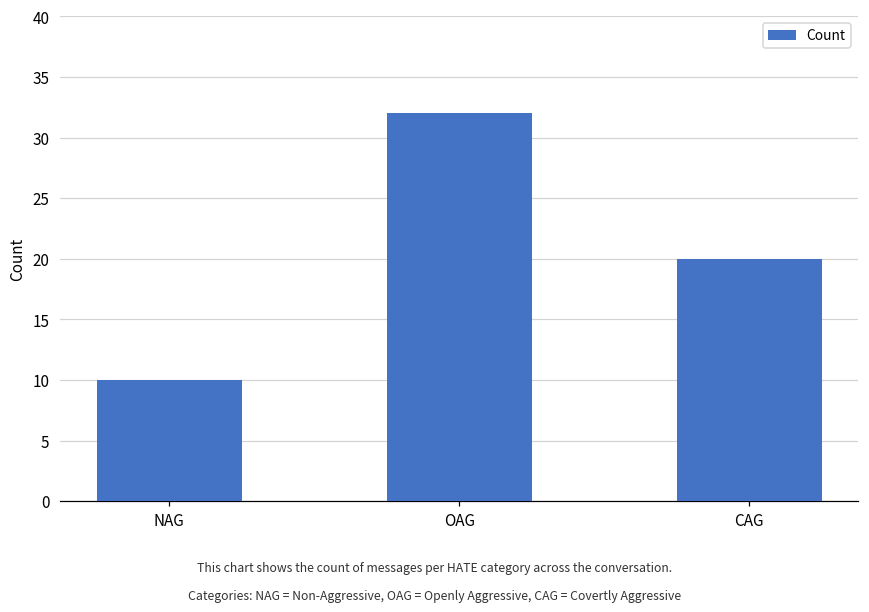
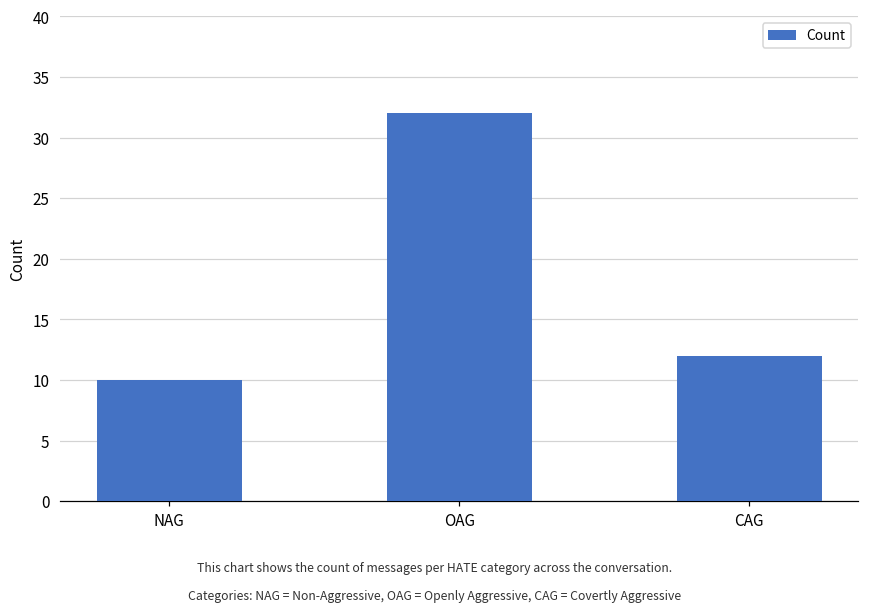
  {
    "NAG": 10,
    "OAG": 32,
-   "CAG": 20
+   "CAG": 12
  }
